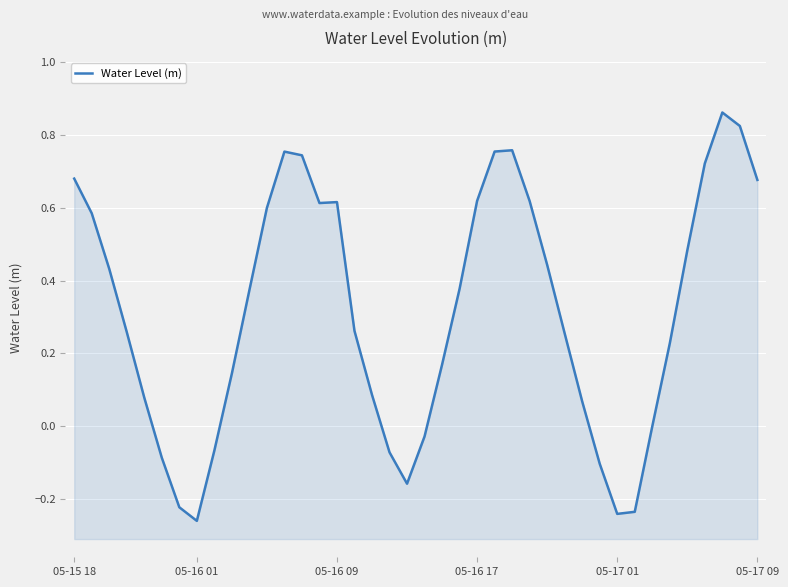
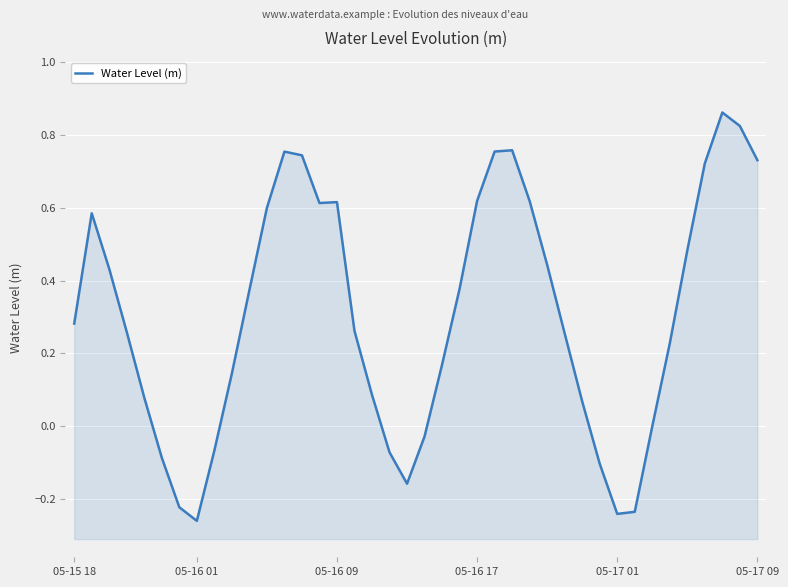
  {
-   "05-15 18": 0.68,
+   "05-15 18": 0.28,
    "05-16 01": -0.26,
    "05-16 09": 0.62,
    "05-16 17": 0.62,
    "05-17 01": -0.24,
-   "05-17 09": 0.68
+   "05-17 09": 0.73
  }
